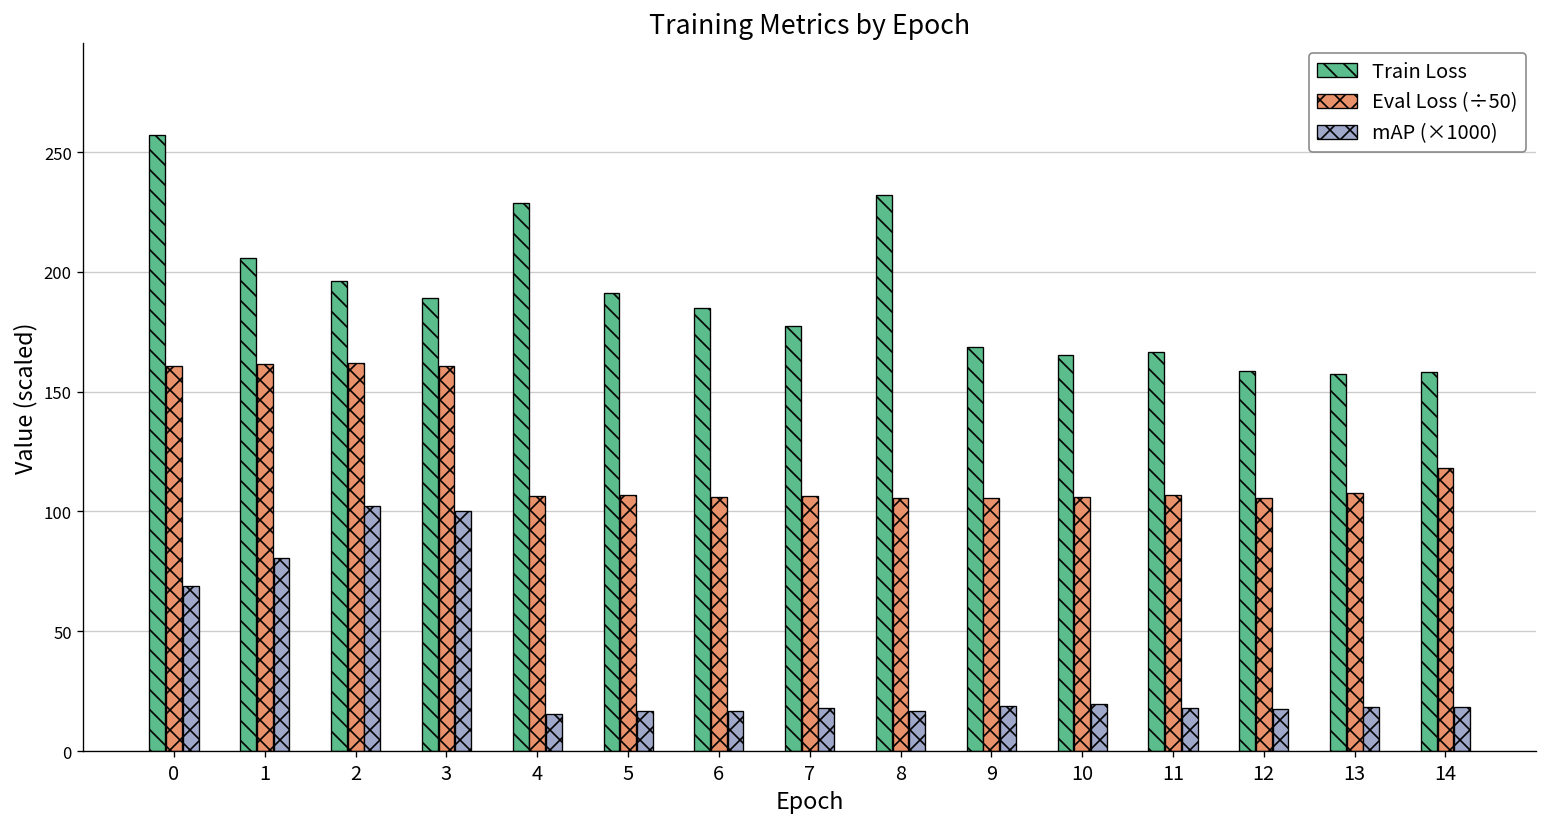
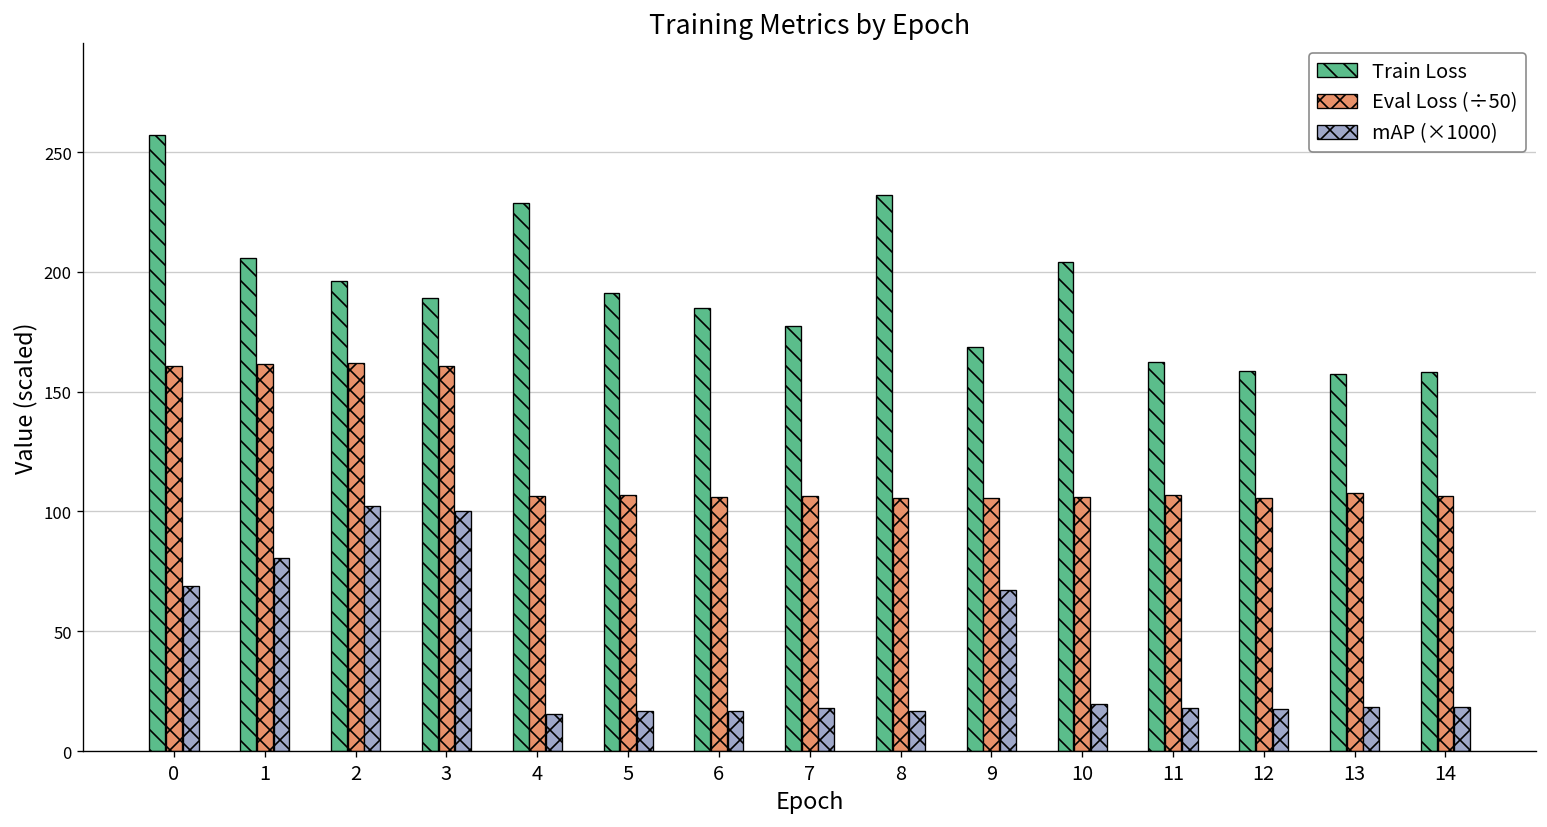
  {
    "Train Loss": {
      "0": 257,
      "1": 206,
      "2": 196,
      "3": 189,
      "4": 229,
      "5": 191,
      "6": 185,
      "7": 177,
      "8": 232,
      "9": 169,
-     "10": 165,
-     "11": 167,
+     "10": 204,
+     "11": 162,
      "12": 159,
      "13": 157,
      "14": 158
    },
    "Eval Loss (÷50)": {
      "0": 161,
      "1": 161,
      "2": 162,
      "3": 161,
      "4": 106,
      "5": 107,
      "6": 106,
      "7": 106,
      "8": 106,
      "9": 106,
      "10": 106,
      "11": 107,
      "12": 106,
      "13": 108,
-     "14": 118
+     "14": 107
    },
    "mAP (×1000)": {
      "0": 69,
      "1": 80,
      "2": 102,
      "3": 100,
      "4": 15,
      "5": 17,
      "6": 17,
      "7": 18,
      "8": 17,
-     "9": 19,
+     "9": 67,
      "10": 20,
      "11": 18,
      "12": 18,
      "13": 19,
      "14": 18
    }
  }
